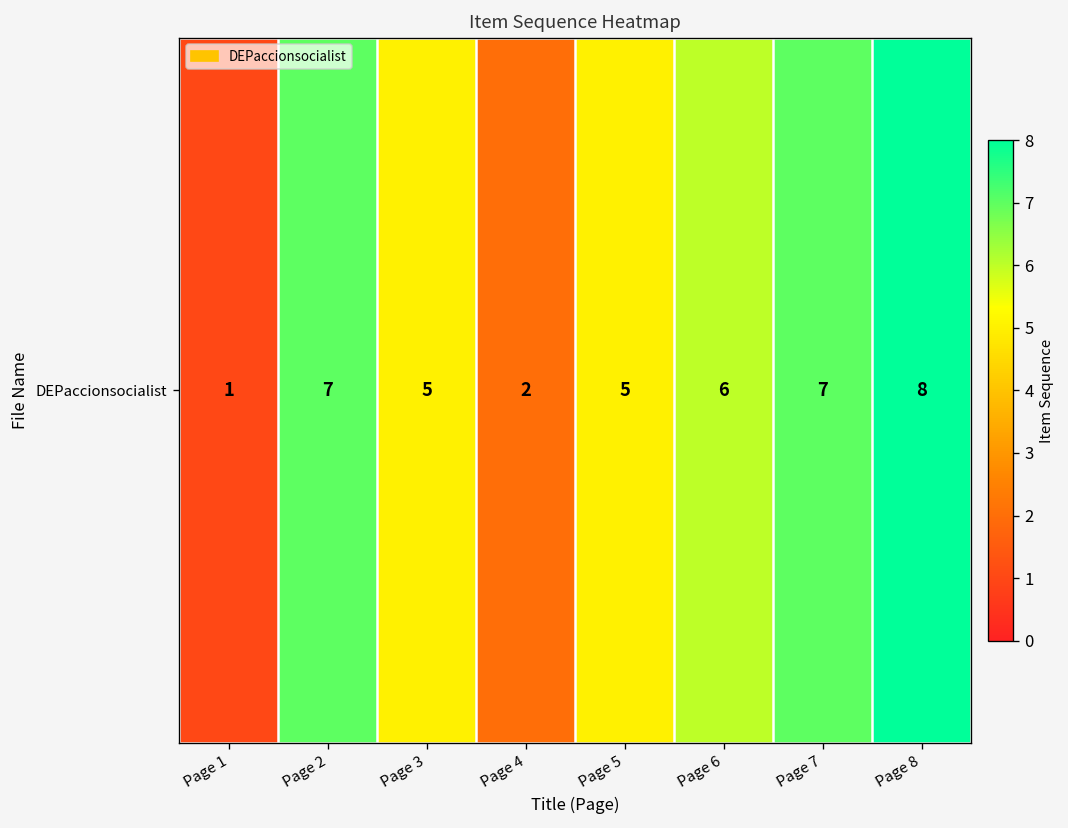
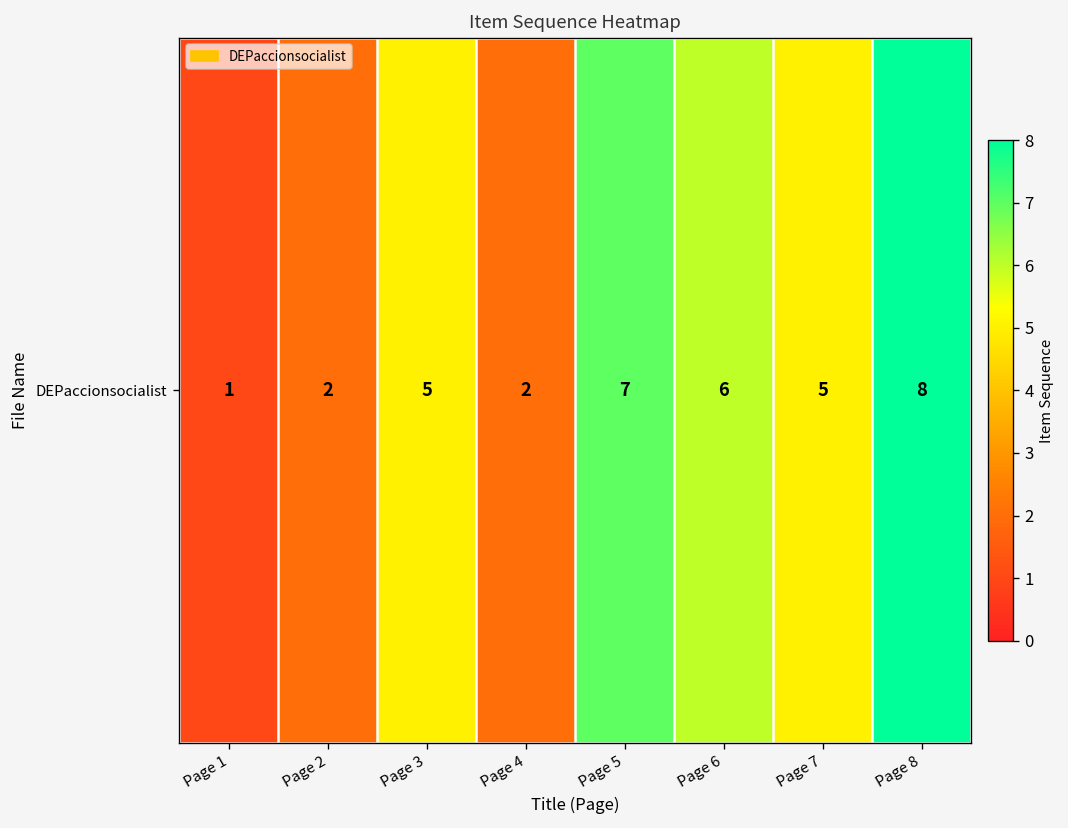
  {
    "DEPaccionsocialist": {
      "Page 1": 1,
-     "Page 2": 7,
+     "Page 2": 2,
      "Page 3": 5,
      "Page 4": 2,
-     "Page 5": 5,
+     "Page 5": 7,
      "Page 6": 6,
-     "Page 7": 7,
+     "Page 7": 5,
      "Page 8": 8
    }
  }
